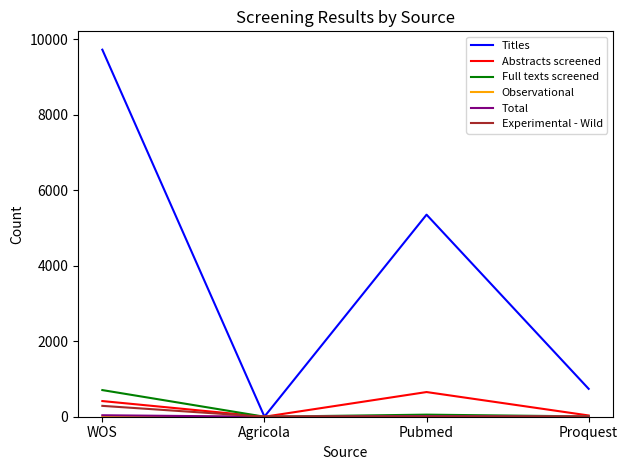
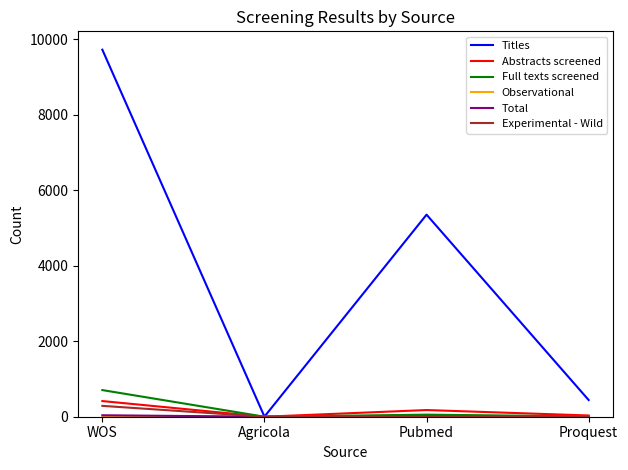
  {
    "Titles": {
      "WOS": 9700,
      "Pubmed": 5400,
-     "Proquest": 700
+     "Proquest": 400
    },
    "Abstracts screened": {
      "WOS": 400,
-     "Pubmed": 700
+     "Pubmed": 200
    },
    "Full texts screened": {
      "WOS": 700
    },
    "Experimental - Wild": {
      "WOS": 300
    }
  }
